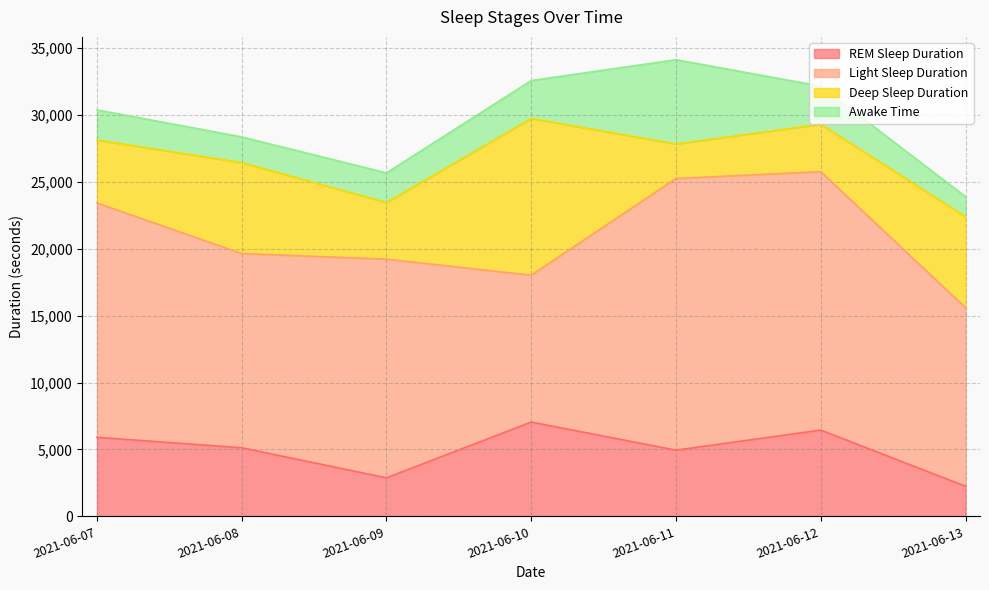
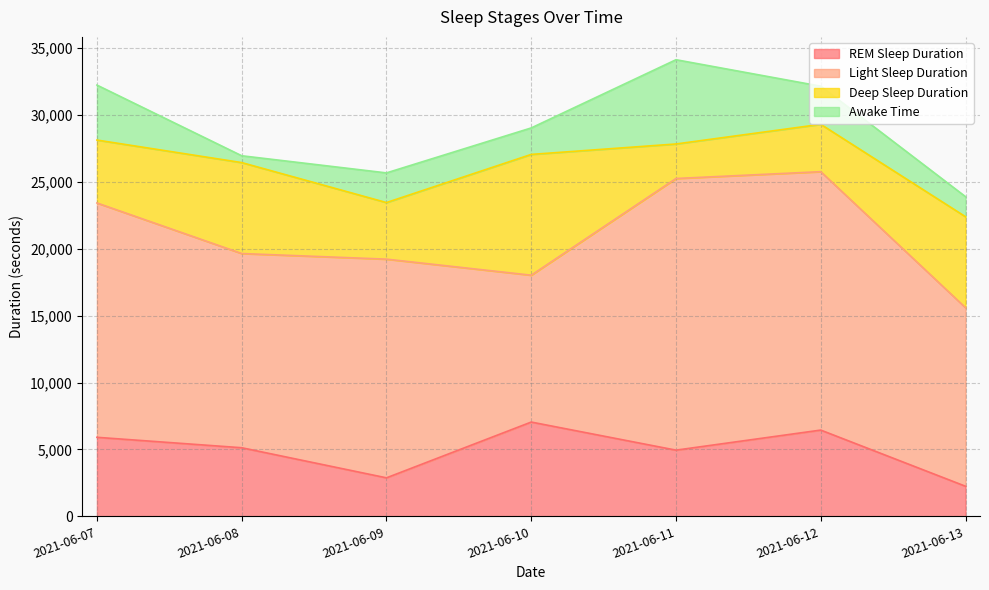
  {
    "Deep Sleep Duration": {
      "2021-06-07": "4,700",
      "2021-06-08": "6,800",
      "2021-06-09": "4,200",
-     "2021-06-10": "11,700",
+     "2021-06-10": "9,000",
      "2021-06-11": "2,600",
      "2021-06-12": "3,500",
      "2021-06-13": "6,800"
    },
    "Awake Time": {
-     "2021-06-07": "2,300",
-     "2021-06-08": "1,900",
+     "2021-06-07": "4,100",
+     "2021-06-08": "500",
      "2021-06-09": "2,200",
-     "2021-06-10": "2,800",
+     "2021-06-10": "2,000",
      "2021-06-11": "6,300",
      "2021-06-13": "1,500"
    }
  }
